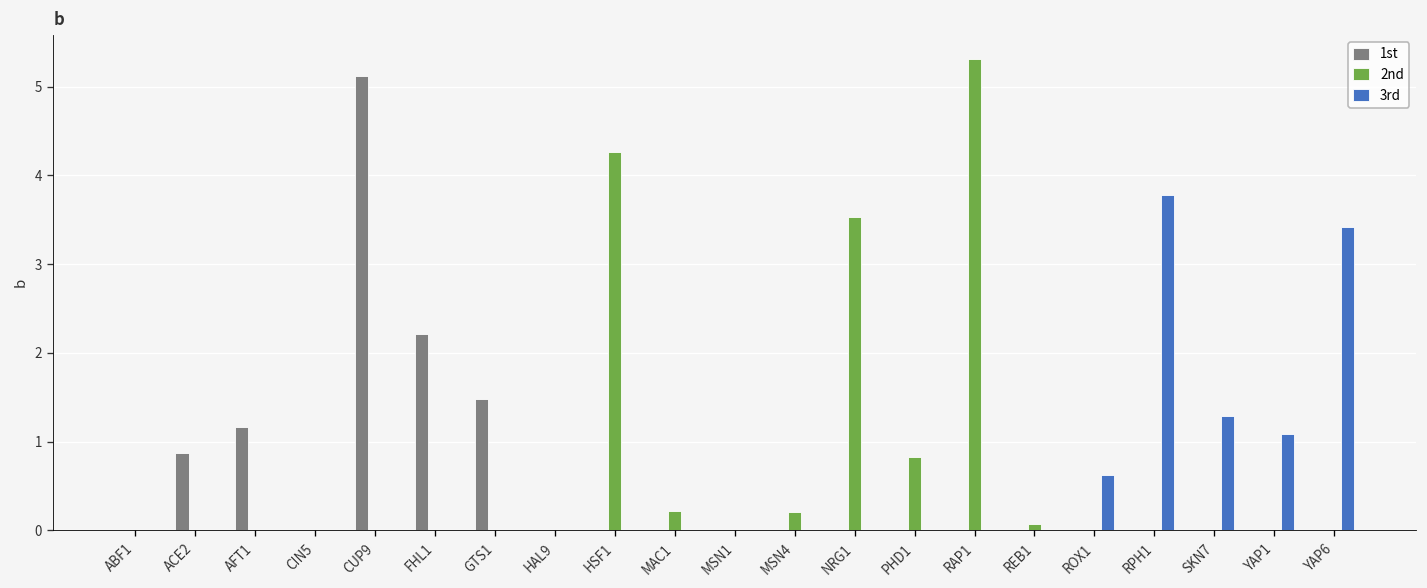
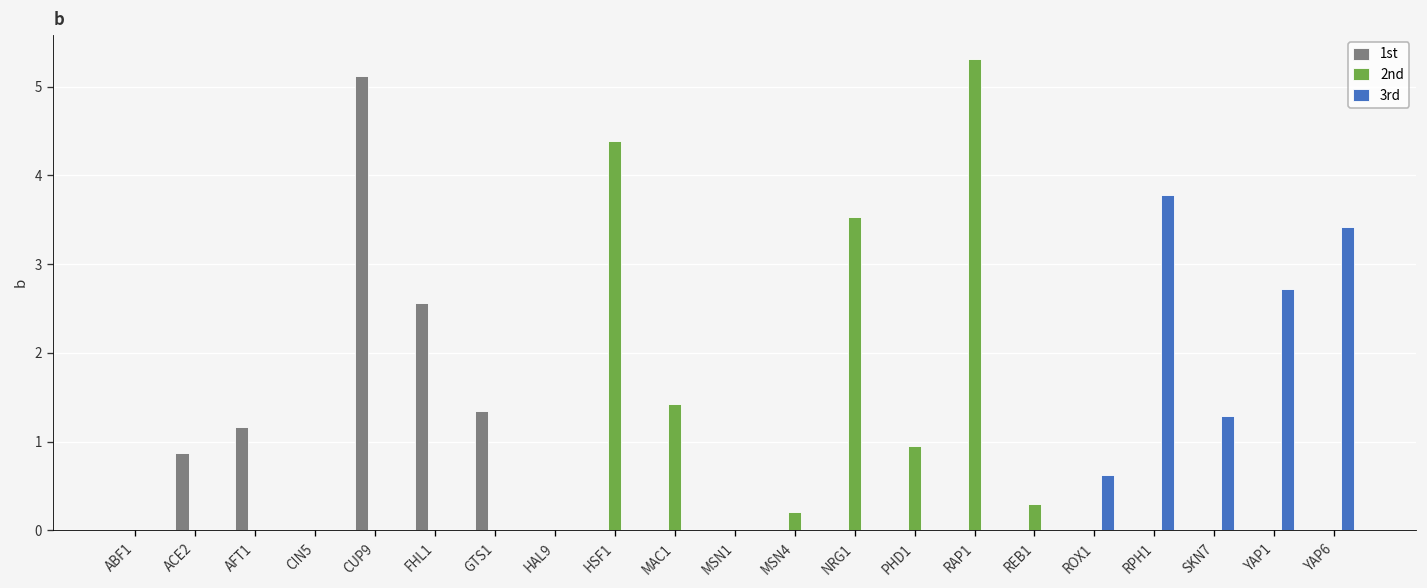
  {
    "1st": {
      "ABF1": 0.0,
      "ACE2": 0.9,
      "AFT1": 1.2,
      "CIN5": 0.0,
      "CUP9": 5.1,
-     "FHL1": 2.2,
-     "GTS1": 1.5,
+     "FHL1": 2.6,
+     "GTS1": 1.3,
      "HAL9": 0.0,
      "HSF1": 0.0,
      "MAC1": 0.0,
      "MSN1": 0.0,
      "MSN4": 0.0,
      "NRG1": 0.0,
      "PHD1": 0.0,
      "RAP1": 0.0,
      "REB1": 0.0,
      "ROX1": 0.0,
      "RPH1": 0.0,
      "SKN7": 0.0,
      "YAP1": 0.0,
      "YAP6": 0.0
    },
    "2nd": {
      "ABF1": 0.0,
      "ACE2": 0.0,
      "AFT1": 0.0,
      "CIN5": 0.0,
      "CUP9": 0.0,
      "FHL1": 0.0,
      "GTS1": 0.0,
      "HAL9": 0.0,
-     "HSF1": 4.3,
-     "MAC1": 0.2,
+     "HSF1": 4.4,
+     "MAC1": 1.4,
      "MSN1": 0.0,
      "MSN4": 0.2,
      "NRG1": 3.5,
-     "PHD1": 0.8,
+     "PHD1": 1.0,
      "RAP1": 5.3,
-     "REB1": 0.1,
+     "REB1": 0.3,
      "ROX1": 0.0,
      "RPH1": 0.0,
      "SKN7": 0.0,
      "YAP1": 0.0,
      "YAP6": 0.0
    },
    "3rd": {
      "ABF1": 0.0,
      "ACE2": 0.0,
      "AFT1": 0.0,
      "CIN5": 0.0,
      "CUP9": 0.0,
      "FHL1": 0.0,
      "GTS1": 0.0,
      "HAL9": 0.0,
      "HSF1": 0.0,
      "MAC1": 0.0,
      "MSN1": 0.0,
      "MSN4": 0.0,
      "NRG1": 0.0,
      "PHD1": 0.0,
      "RAP1": 0.0,
      "REB1": 0.0,
      "ROX1": 0.6,
      "RPH1": 3.8,
      "SKN7": 1.3,
-     "YAP1": 1.1,
+     "YAP1": 2.7,
      "YAP6": 3.4
    }
  }
